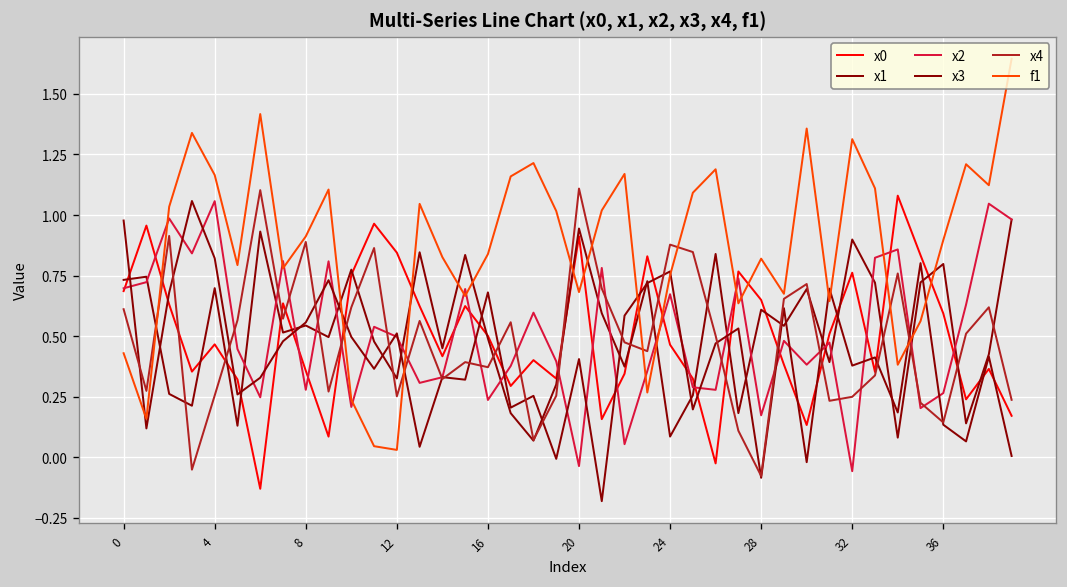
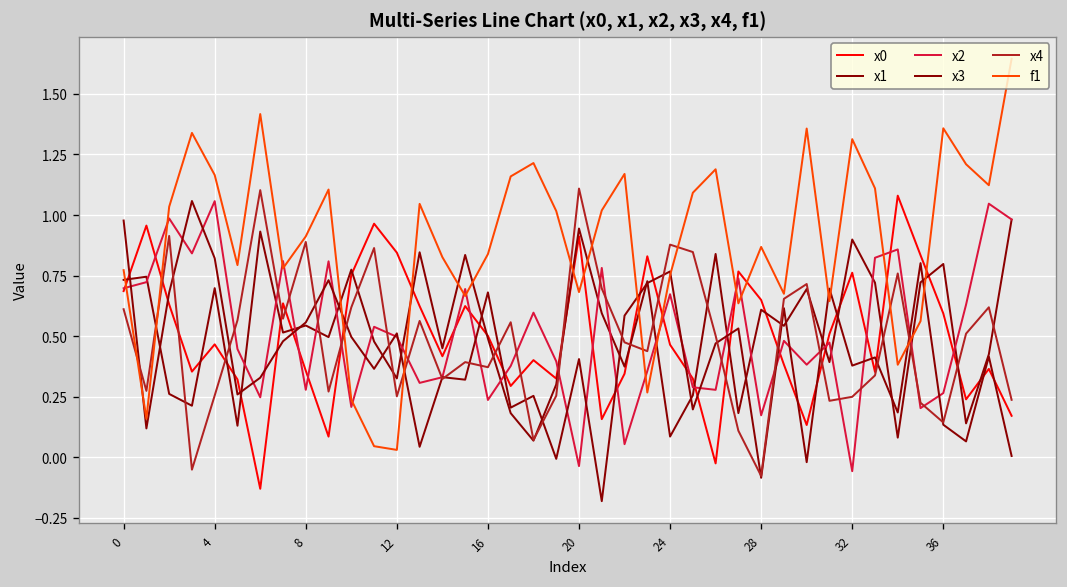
  {
    "x0": {
      "4": 0.47,
      "8": 0.36,
      "12": 0.84,
      "20": 0.91,
      "24": 0.46,
      "28": 0.65,
      "32": 0.76,
      "36": 0.59
    },
    "f1": {
-     "0": 0.43,
+     "0": 0.77,
      "4": 1.17,
      "8": 0.91,
      "12": 0.03,
      "16": 0.84,
      "20": 0.68,
      "24": 0.75,
-     "28": 0.82,
+     "28": 0.87,
      "32": 1.31,
-     "36": 0.90
+     "36": 1.36
    }
  }
